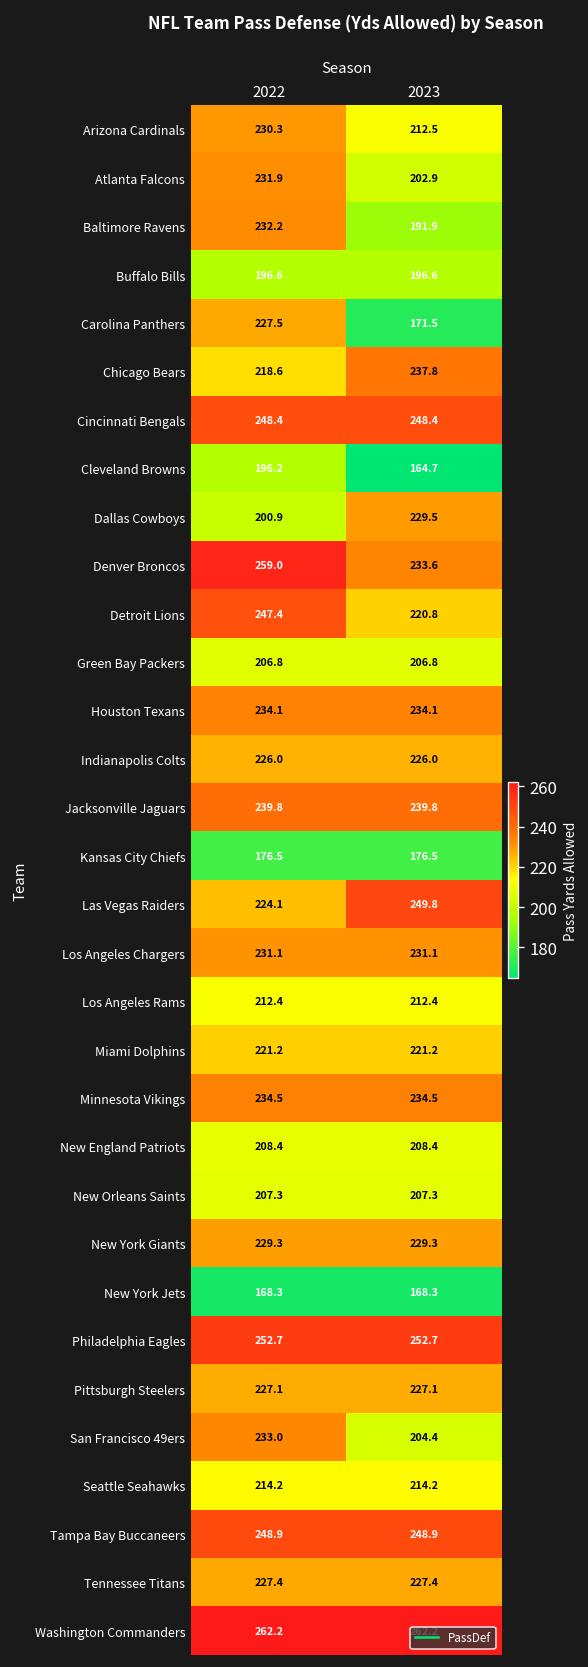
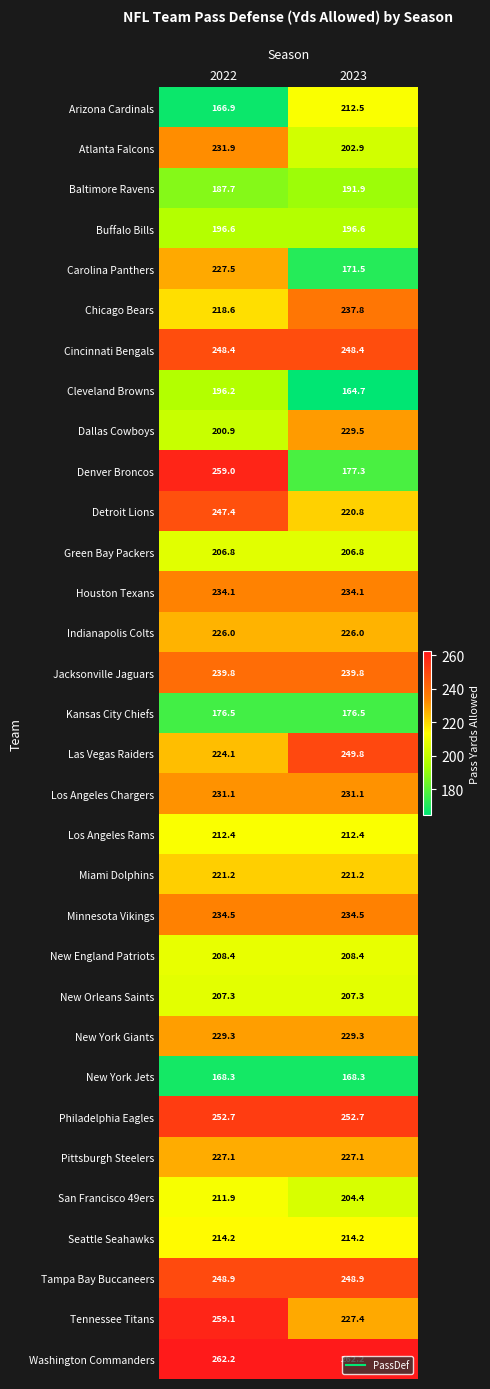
  {
    "Arizona Cardinals": {
-     "2022": 230.3,
+     "2022": 166.9,
      "2023": 212.5
    },
    "Atlanta Falcons": {
      "2022": 231.9,
      "2023": 202.9
    },
    "Baltimore Ravens": {
-     "2022": 232.2,
+     "2022": 187.7,
      "2023": 191.9
    },
    "Buffalo Bills": {
      "2022": 196.6,
      "2023": 196.6
    },
    "Carolina Panthers": {
      "2022": 227.5,
      "2023": 171.5
    },
    "Chicago Bears": {
      "2022": 218.6,
      "2023": 237.8
    },
    "Cincinnati Bengals": {
      "2022": 248.4,
      "2023": 248.4
    },
    "Cleveland Browns": {
      "2022": 196.2,
      "2023": 164.7
    },
    "Dallas Cowboys": {
      "2022": 200.9,
      "2023": 229.5
    },
    "Denver Broncos": {
      "2022": 259.0,
-     "2023": 233.6
+     "2023": 177.3
    },
    "Detroit Lions": {
      "2022": 247.4,
      "2023": 220.8
    },
    "Green Bay Packers": {
      "2022": 206.8,
      "2023": 206.8
    },
    "Houston Texans": {
      "2022": 234.1,
      "2023": 234.1
    },
    "Indianapolis Colts": {
      "2022": 226.0,
      "2023": 226.0
    },
    "Jacksonville Jaguars": {
      "2022": 239.8,
      "2023": 239.8
    },
    "Kansas City Chiefs": {
      "2022": 176.5,
      "2023": 176.5
    },
    "Las Vegas Raiders": {
      "2022": 224.1,
      "2023": 249.8
    },
    "Los Angeles Chargers": {
      "2022": 231.1,
      "2023": 231.1
    },
    "Los Angeles Rams": {
      "2022": 212.4,
      "2023": 212.4
    },
    "Miami Dolphins": {
      "2022": 221.2,
      "2023": 221.2
    },
    "Minnesota Vikings": {
      "2022": 234.5,
      "2023": 234.5
    },
    "New England Patriots": {
      "2022": 208.4,
      "2023": 208.4
    },
    "New Orleans Saints": {
      "2022": 207.3,
      "2023": 207.3
    },
    "New York Giants": {
      "2022": 229.3,
      "2023": 229.3
    },
    "New York Jets": {
      "2022": 168.3,
      "2023": 168.3
    },
    "Philadelphia Eagles": {
      "2022": 252.7,
      "2023": 252.7
    },
    "Pittsburgh Steelers": {
      "2022": 227.1,
      "2023": 227.1
    },
    "San Francisco 49ers": {
-     "2022": 233.0,
+     "2022": 211.9,
      "2023": 204.4
    },
    "Seattle Seahawks": {
      "2022": 214.2,
      "2023": 214.2
    },
    "Tampa Bay Buccaneers": {
      "2022": 248.9,
      "2023": 248.9
    },
    "Tennessee Titans": {
-     "2022": 227.4,
+     "2022": 259.1,
      "2023": 227.4
    },
    "Washington Commanders": {
      "2022": 262.2
    }
  }
